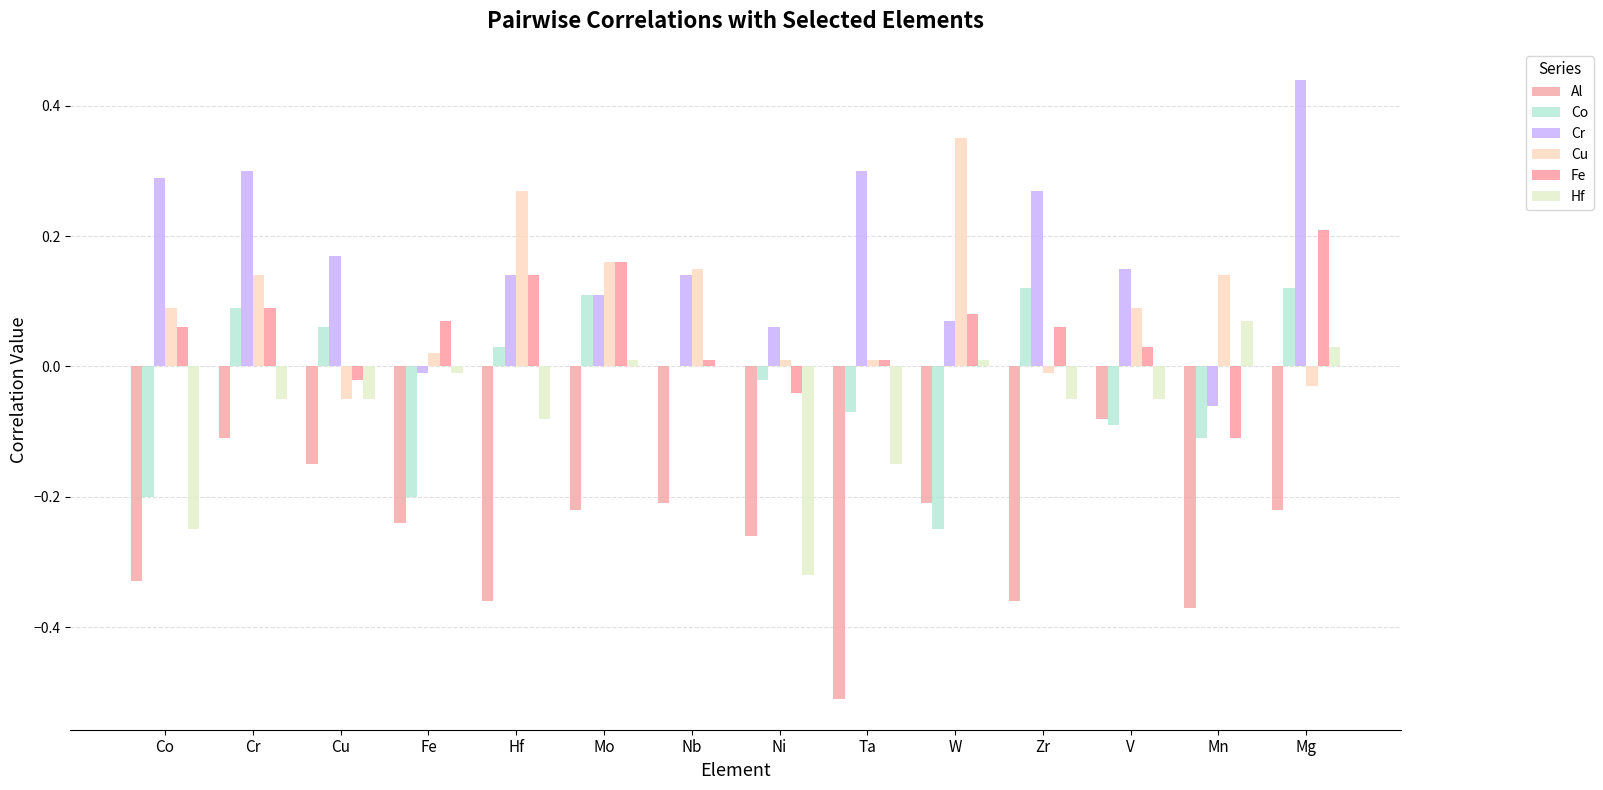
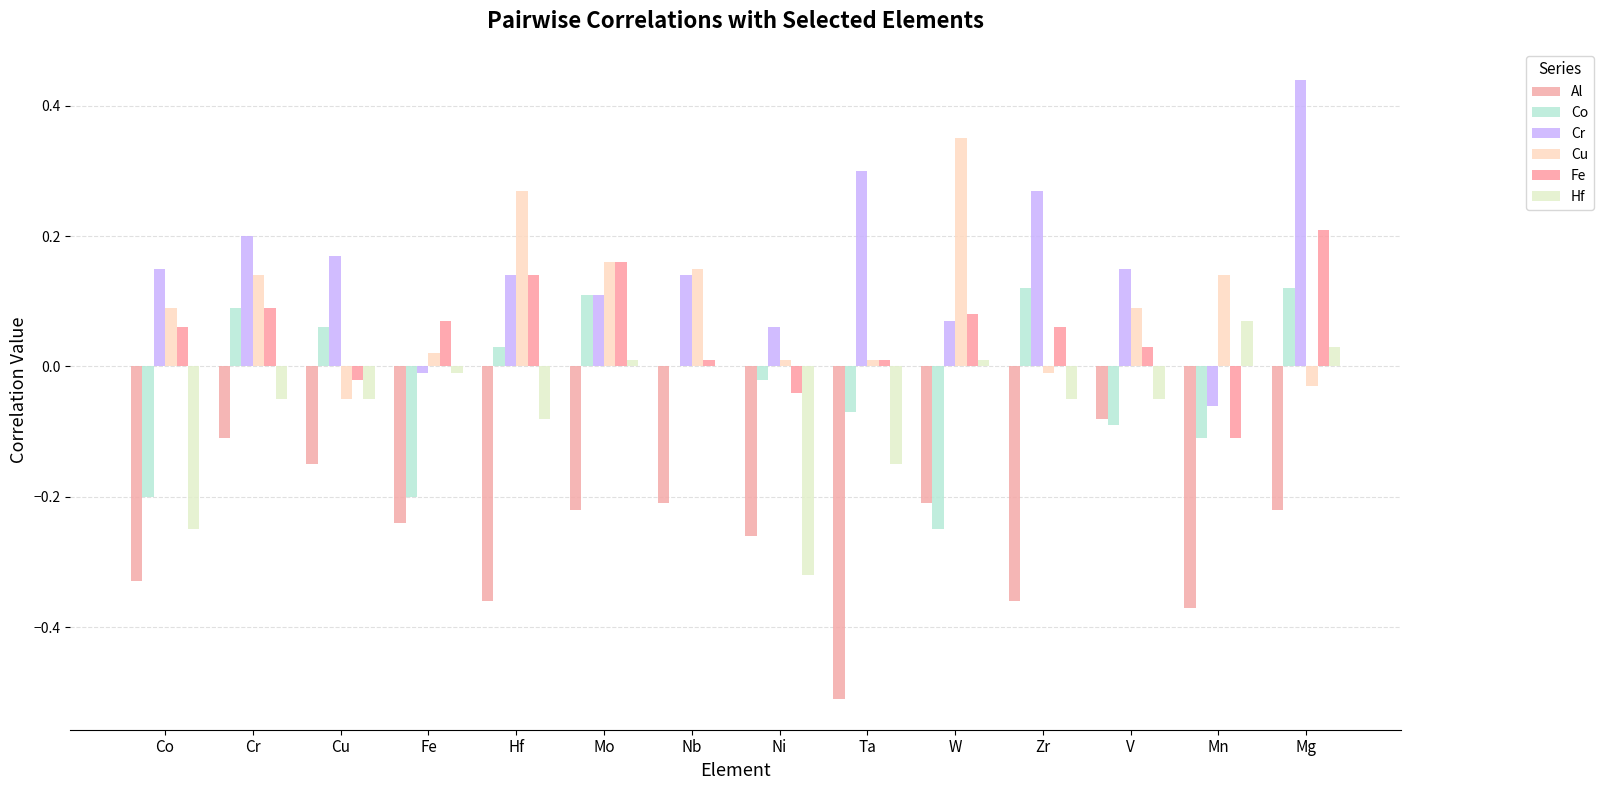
  {
    "Cr": {
-     "Co": 0.29,
-     "Cr": 0.3,
+     "Co": 0.15,
+     "Cr": 0.2,
      "Cu": 0.17,
      "Fe": -0.01,
      "Hf": 0.14,
      "Mo": 0.11,
      "Nb": 0.14,
      "Ni": 0.06,
      "Ta": 0.30,
      "W": 0.07,
      "Zr": 0.27,
      "V": 0.15,
      "Mn": -0.06,
      "Mg": 0.44
    }
  }
